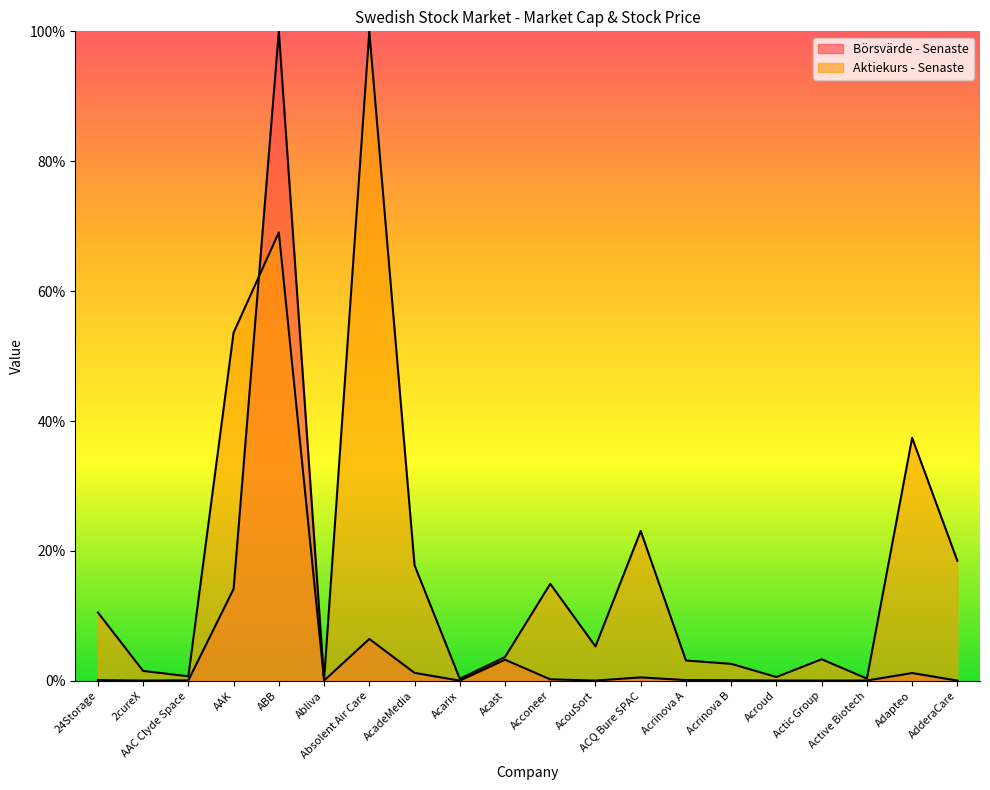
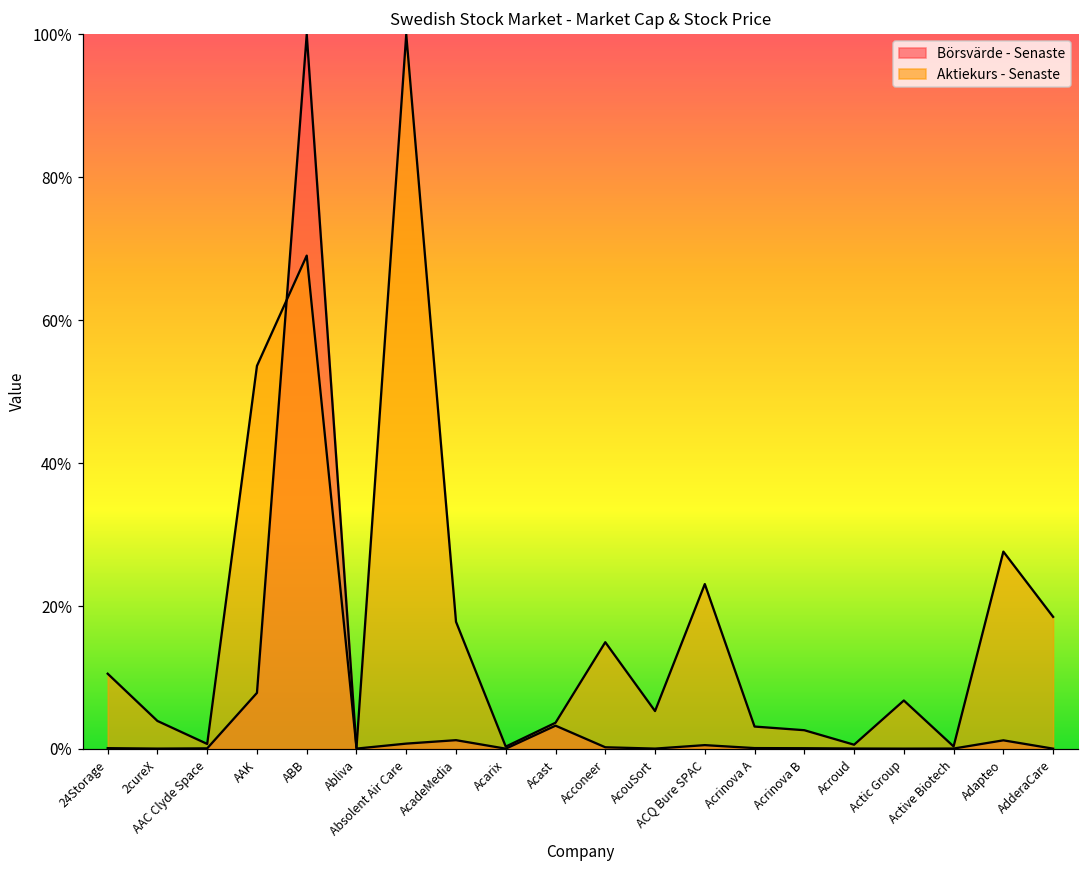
  {
    "Börsvärde - Senaste": {
      "24Storage": "0%",
      "2cureX": "0%",
      "AAC Clyde Space": "0%",
-     "AAK": "14%",
+     "AAK": "8%",
      "ABB": "100%",
-     "Absolent Air Care": "6%",
+     "Absolent Air Care": "1%",
      "AcadeMedia": "1%",
      "Acast": "3%",
      "Acconeer": "0%",
      "AcouSort": "0%",
      "ACQ Bure SPAC": "1%",
      "Acrinova A": "0%",
      "Acrinova B": "0%",
      "Acroud": "0%",
      "Actic Group": "0%",
      "Adapteo": "1%",
      "AdderaCare": "0%"
    },
    "Aktiekurs - Senaste": {
      "24Storage": "11%",
-     "2cureX": "2%",
+     "2cureX": "4%",
      "AAC Clyde Space": "1%",
      "AAK": "54%",
      "ABB": "69%",
      "Absolent Air Care": "100%",
      "AcadeMedia": "18%",
      "Acast": "4%",
      "Acconeer": "15%",
      "AcouSort": "5%",
      "ACQ Bure SPAC": "23%",
      "Acrinova A": "3%",
      "Acrinova B": "3%",
      "Acroud": "1%",
-     "Actic Group": "3%",
-     "Adapteo": "37%",
+     "Actic Group": "7%",
+     "Adapteo": "28%",
      "AdderaCare": "18%"
    }
  }
